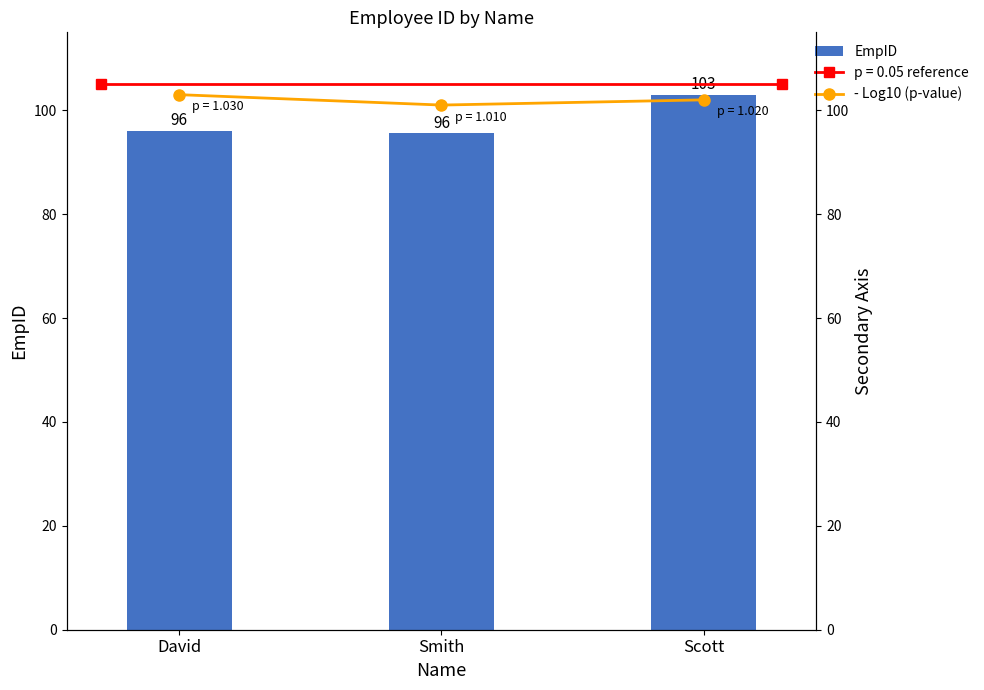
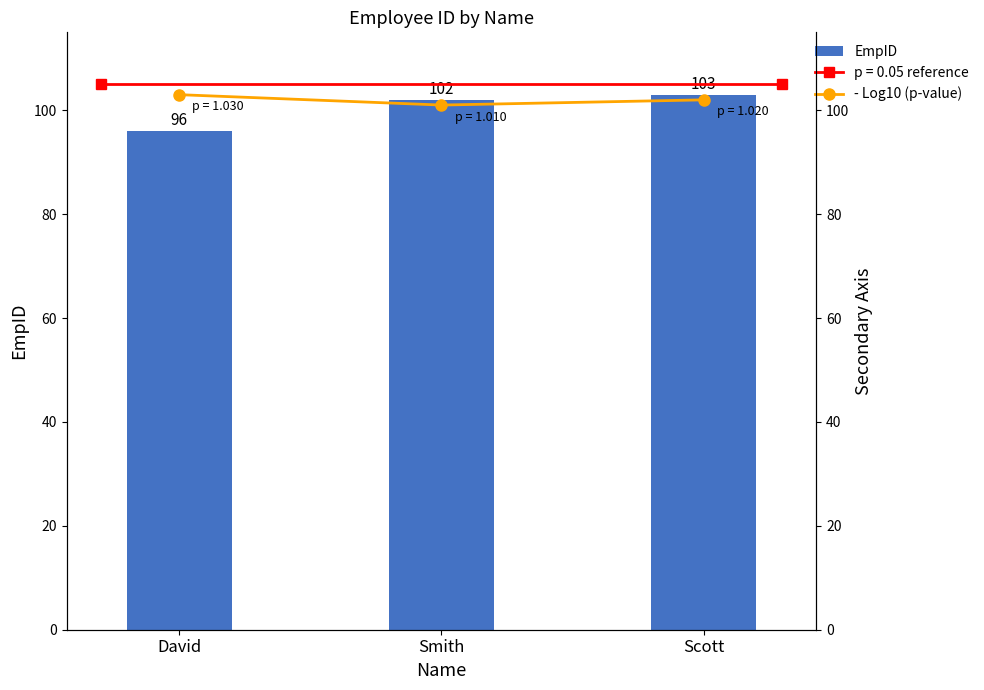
  {
    "EmpID": {
      "David": 96,
-     "Smith": 96,
+     "Smith": 102,
      "Scott": 103
    },
    "- Log10 (p-value)": {
      "Smith": 101,
      "Scott": 102
    }
  }
